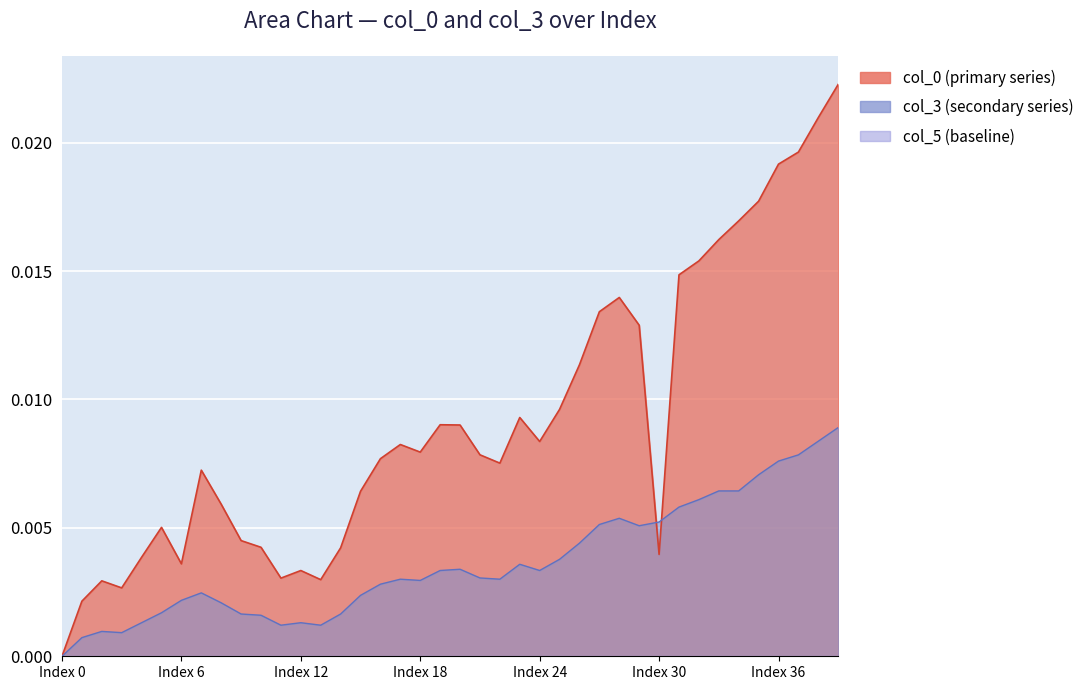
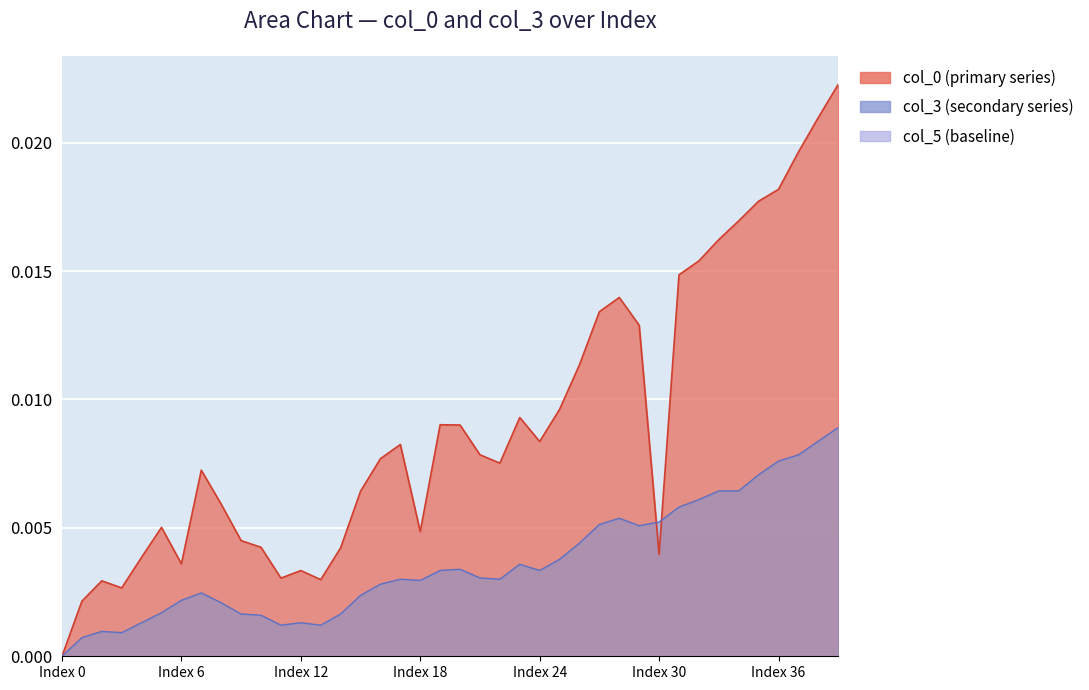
  {
    "col_0 (primary series)": {
      "Index 6": 0.0036,
      "Index 12": 0.0033,
-     "Index 18": 0.0079,
+     "Index 18": 0.0049,
      "Index 24": 0.0084,
      "Index 30": 0.0040,
-     "Index 36": 0.0192
+     "Index 36": 0.0182
    }
  }
